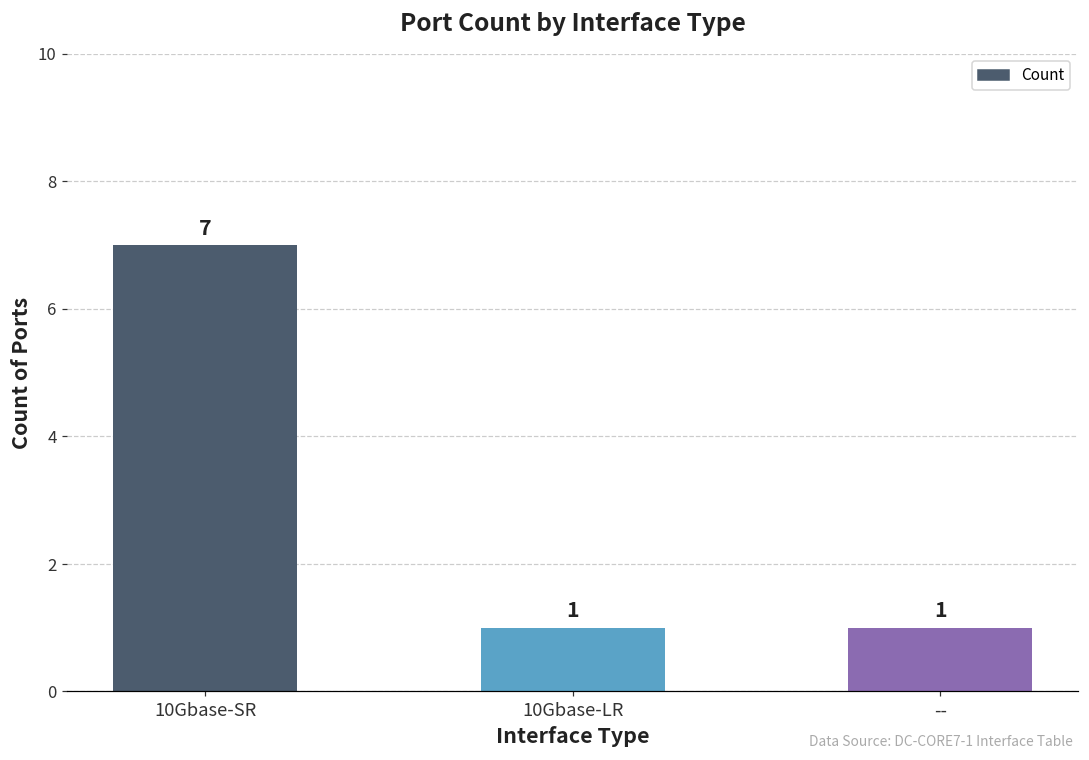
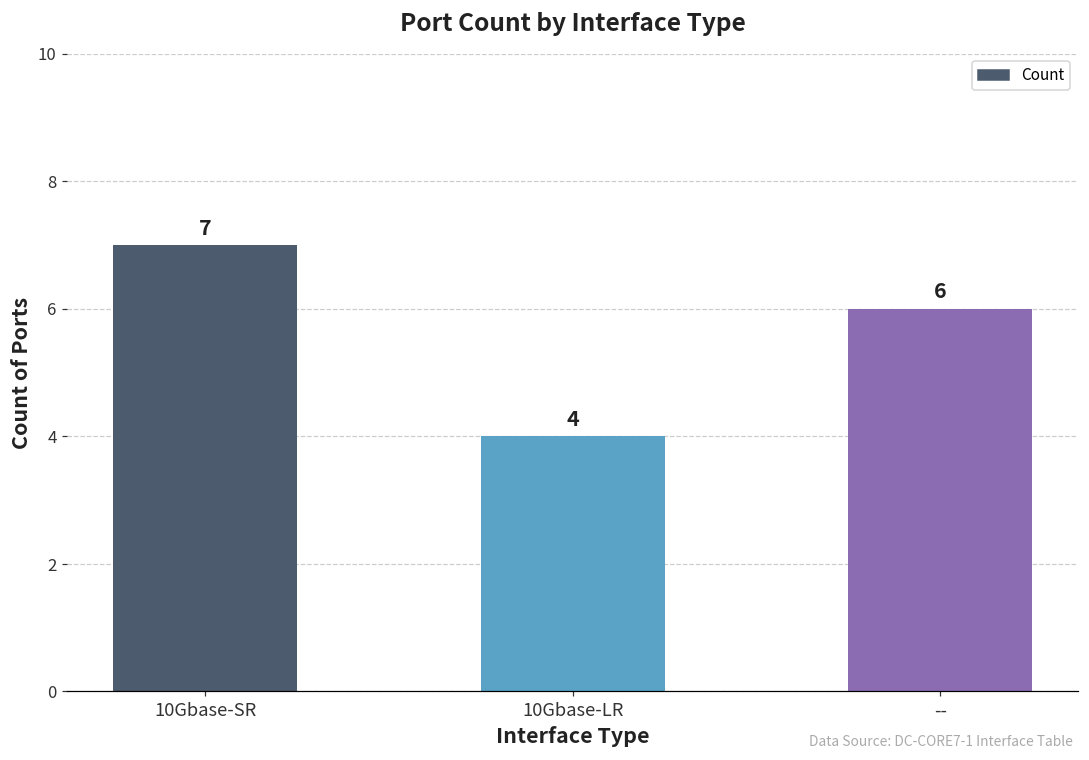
  {
    "10Gbase-SR": 7,
-   "10Gbase-LR": 1,
-   "--": 1
+   "10Gbase-LR": 4,
+   "--": 6
  }
